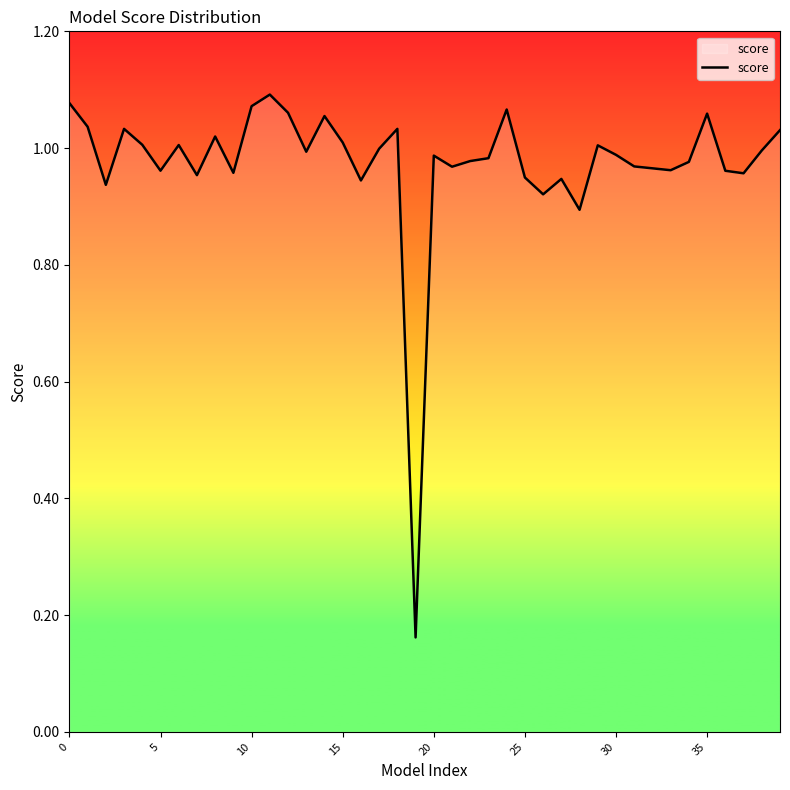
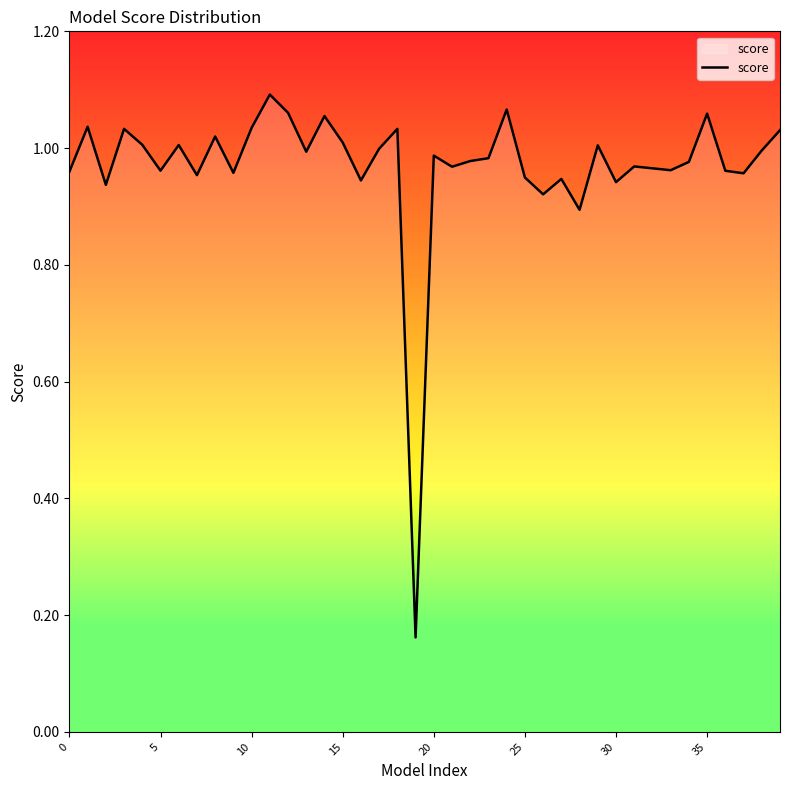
  {
-   "0": 1.08,
+   "0": 0.96,
    "5": 0.96,
-   "10": 1.07,
+   "10": 1.03,
    "15": 1.01,
    "20": 0.99,
    "25": 0.95,
-   "30": 0.99,
+   "30": 0.94,
    "35": 1.06
  }
